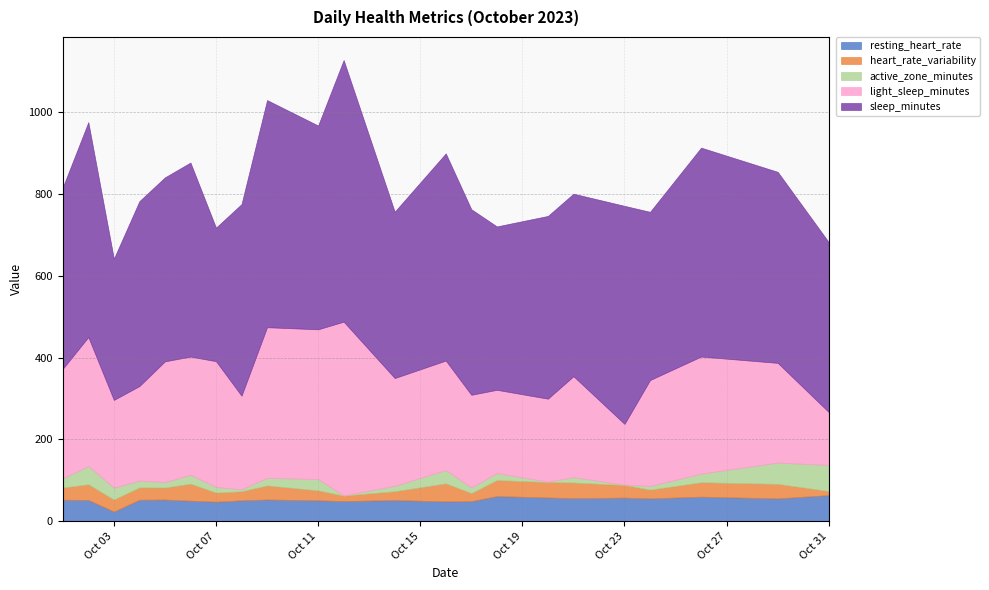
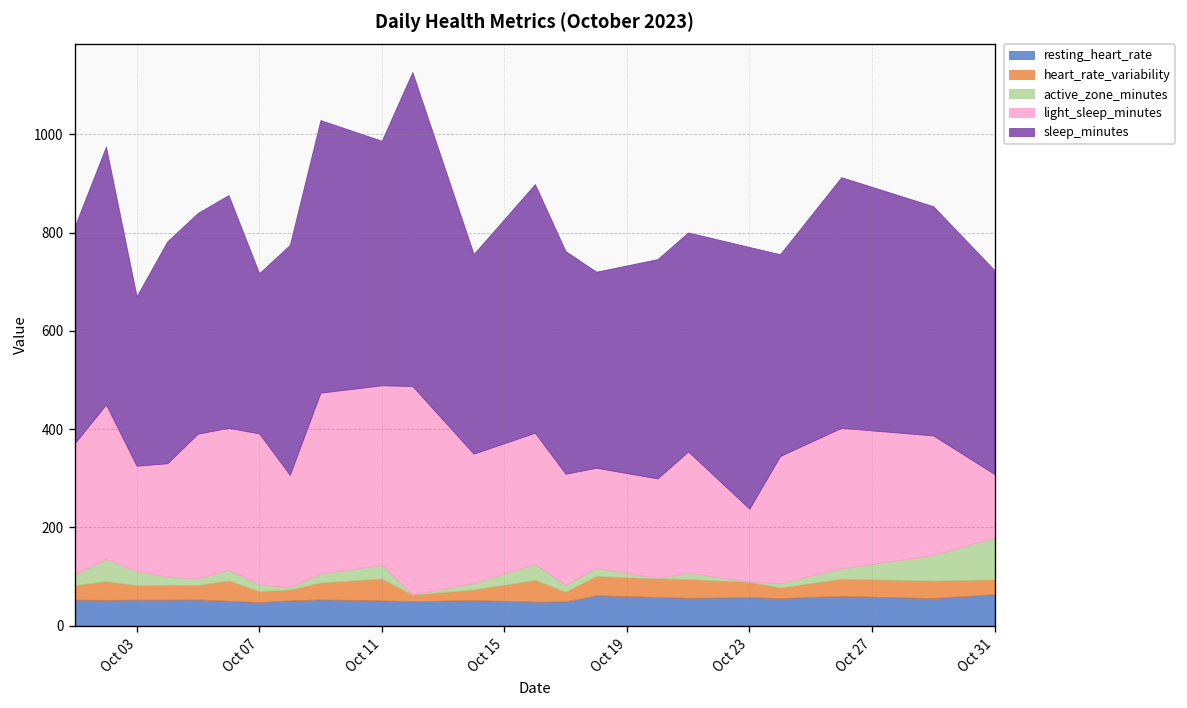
  {
    "resting_heart_rate": {
-     "Oct 03": 20,
+     "Oct 03": 50,
      "Oct 07": 50,
      "Oct 11": 50,
      "Oct 23": 60,
      "Oct 31": 60
    },
    "heart_rate_variability": {
      "Oct 03": 30,
      "Oct 07": 20,
-     "Oct 11": 20,
-     "Oct 31": 10
+     "Oct 11": 40,
+     "Oct 31": 30
    },
    "active_zone_minutes": {
      "Oct 03": 30,
      "Oct 07": 10,
      "Oct 11": 30,
-     "Oct 31": 60
+     "Oct 31": 90
    },
    "light_sleep_minutes": {
      "Oct 03": 210,
      "Oct 07": 310,
      "Oct 11": 370,
      "Oct 23": 150,
      "Oct 31": 130
    },
    "sleep_minutes": {
      "Oct 03": 350,
      "Oct 07": 330,
      "Oct 11": 500,
      "Oct 23": 530,
      "Oct 31": 420
    }
  }
